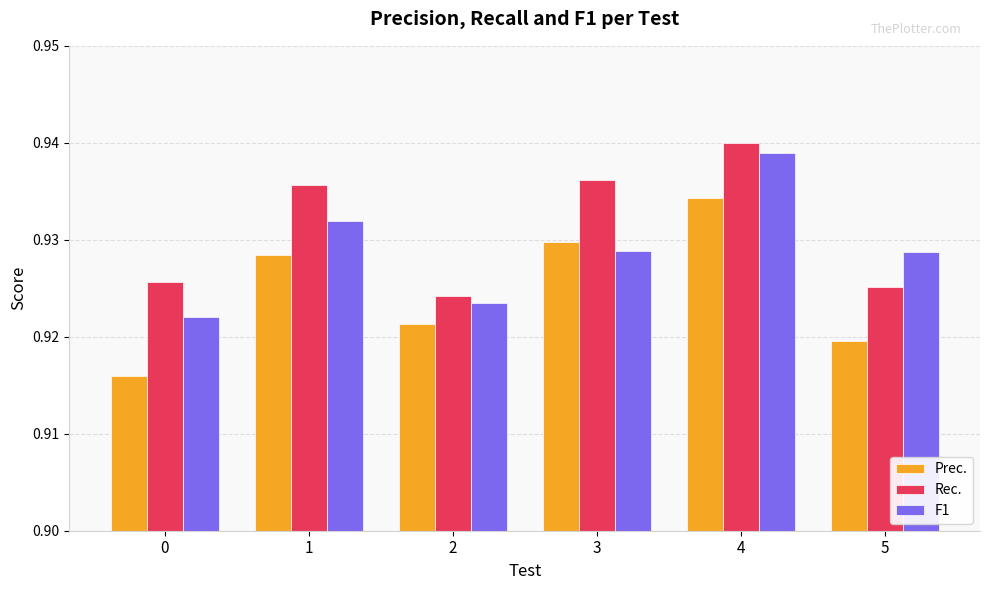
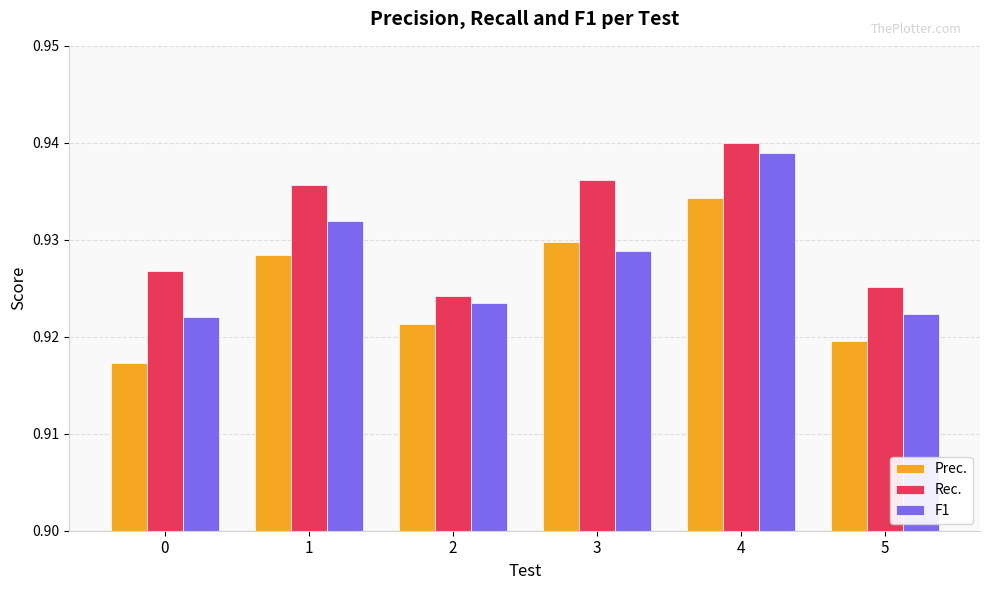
  {
    "Prec.": {
-     "0": 0.916,
+     "0": 0.917,
      "1": 0.928,
      "2": 0.921,
      "3": 0.930,
      "4": 0.934,
      "5": 0.920
    },
    "Rec.": {
-     "0": 0.926,
+     "0": 0.927,
      "1": 0.936,
      "2": 0.924,
      "3": 0.936,
      "4": 0.940,
      "5": 0.925
    },
    "F1": {
      "0": 0.922,
      "1": 0.932,
      "2": 0.923,
      "3": 0.929,
      "4": 0.939,
-     "5": 0.929
+     "5": 0.922
    }
  }
